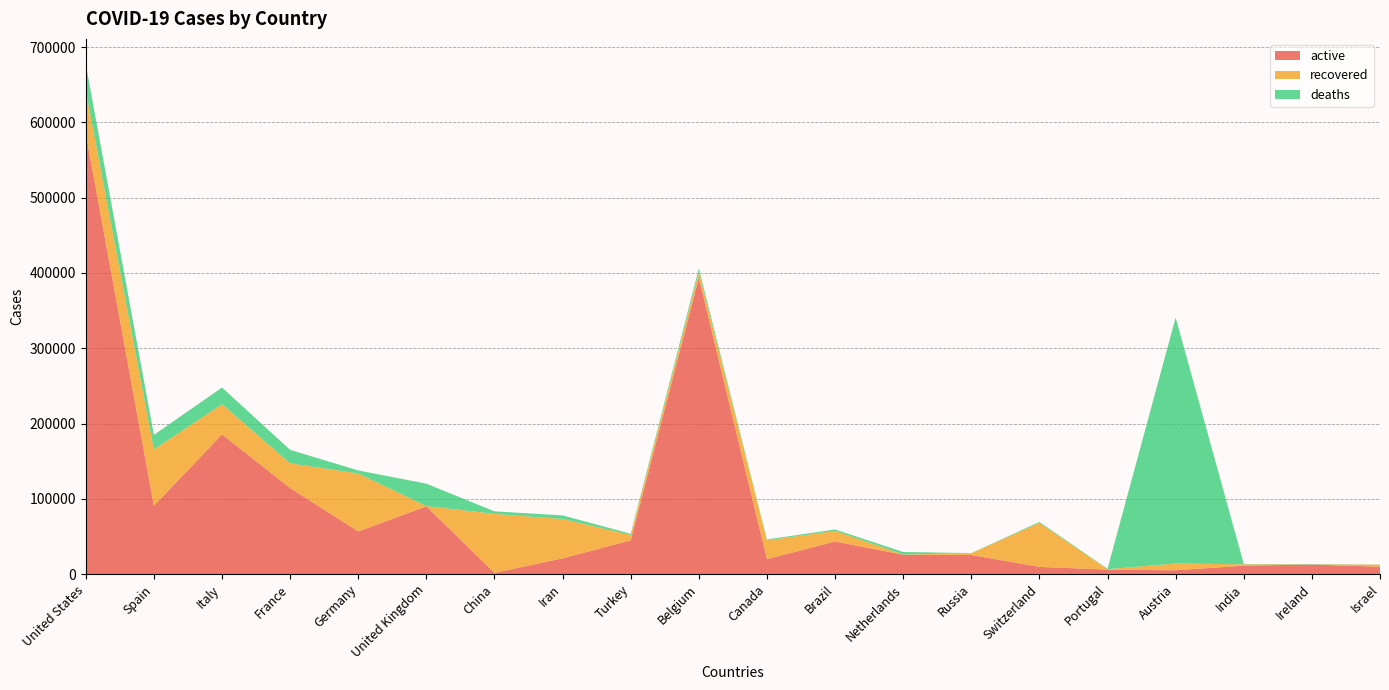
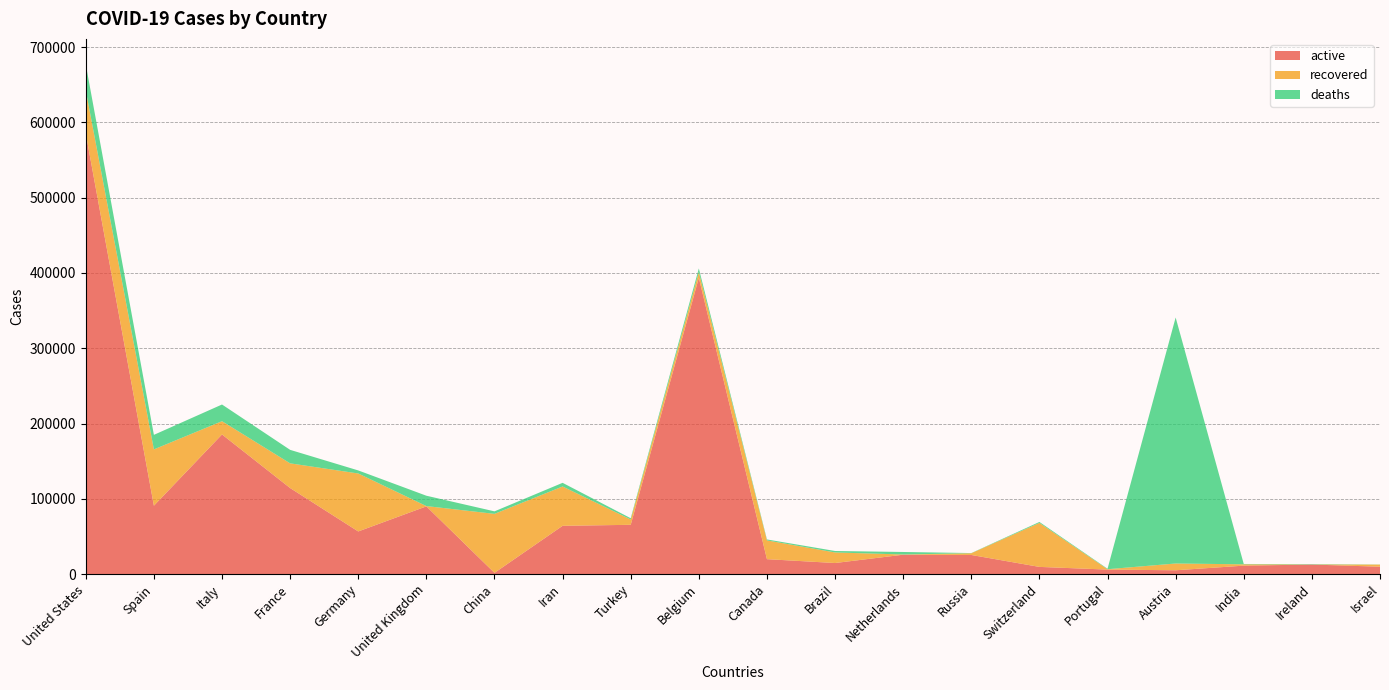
  {
    "active": {
      "United States": 590000,
      "Spain": 90000,
      "Italy": 190000,
      "France": 110000,
      "Germany": 60000,
-     "Iran": 20000,
-     "Turkey": 40000,
+     "Iran": 60000,
+     "Turkey": 70000,
      "Belgium": 390000,
      "Canada": 20000,
-     "Brazil": 40000,
+     "Brazil": 10000,
      "Switzerland": 10000,
      "Austria": 10000
    },
    "recovered": {
      "United States": 60000,
      "Spain": 70000,
-     "Italy": 40000,
+     "Italy": 20000,
      "France": 30000,
      "Germany": 80000,
      "China": 80000,
      "Iran": 50000,
      "Belgium": 10000,
      "Austria": 10000
    },
    "deaths": {
      "United States": 30000,
      "Spain": 20000,
      "Italy": 20000,
      "France": 20000,
      "Germany": 0,
-     "United Kingdom": 30000,
+     "United Kingdom": 10000,
      "China": 0,
      "Iran": 0,
      "Belgium": 0,
      "Austria": 330000
    }
  }
